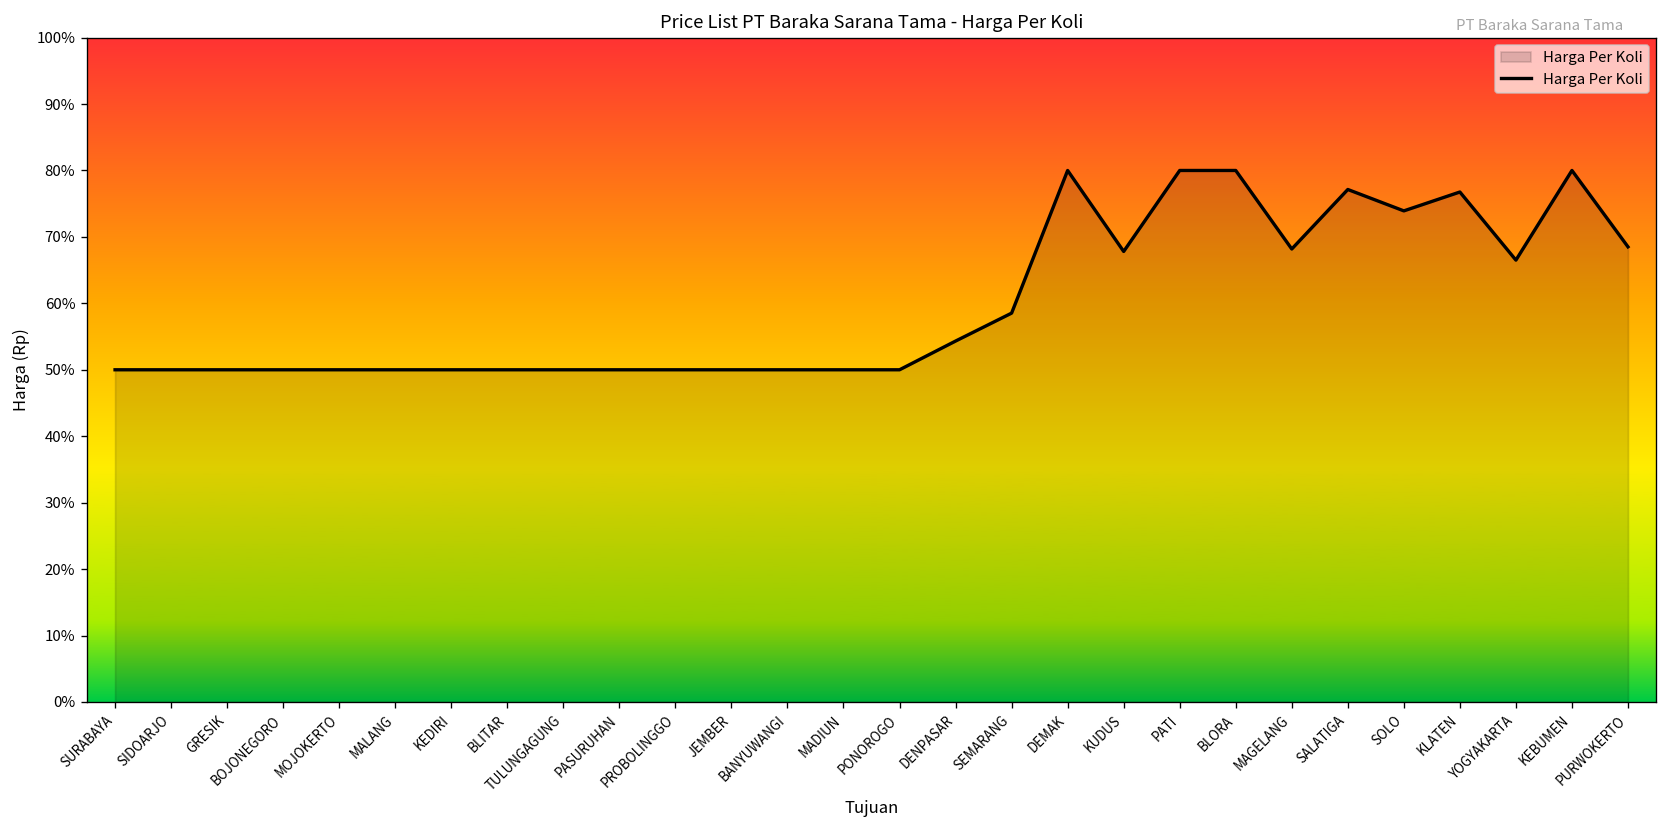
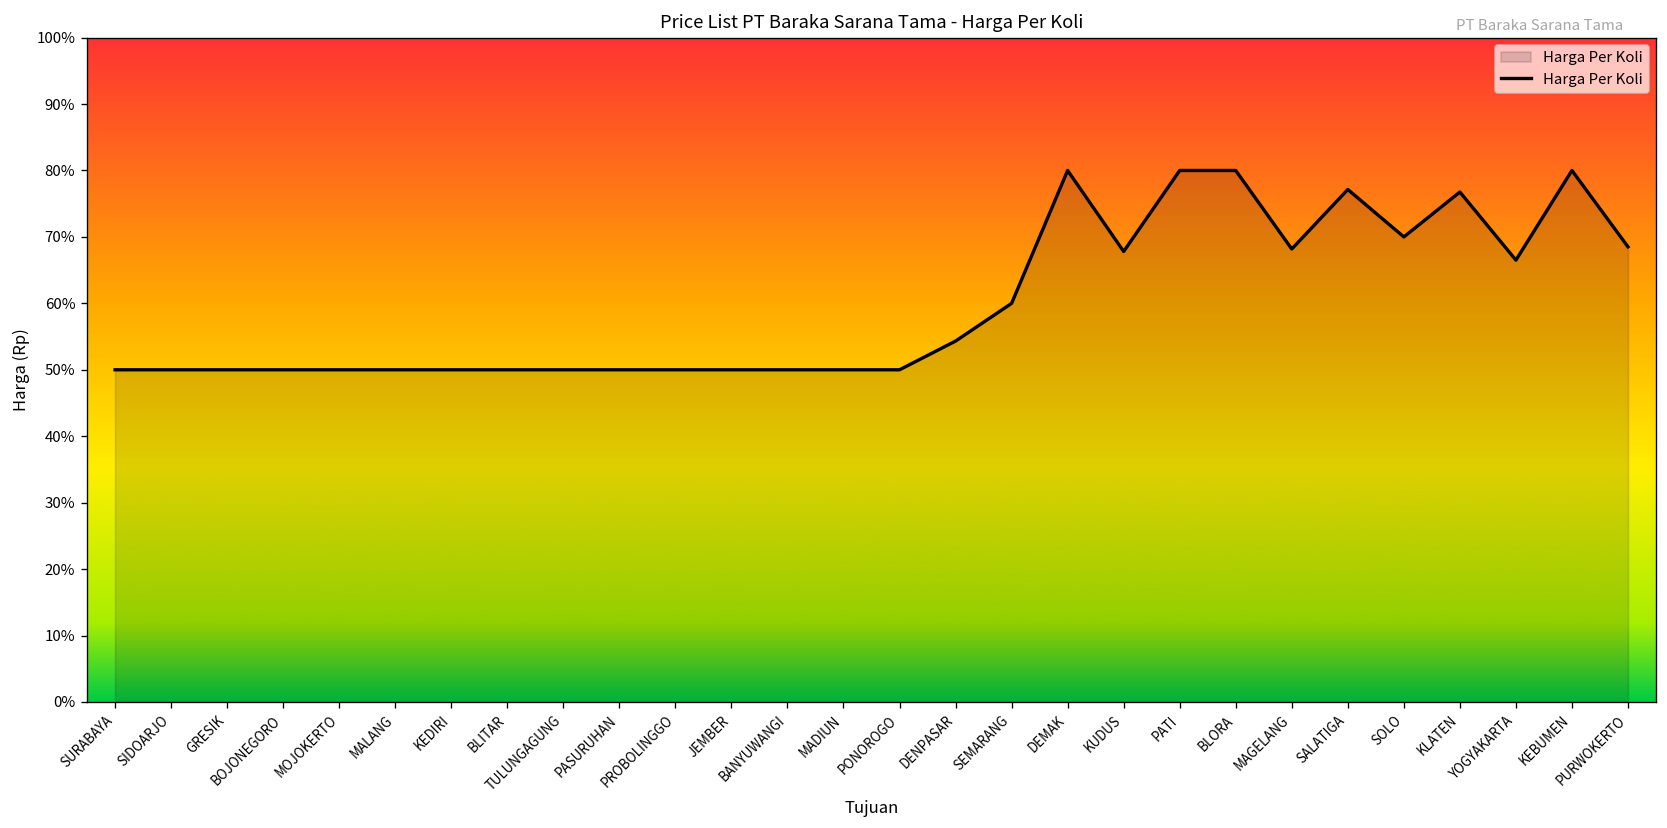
  {
    "SURABAYA": "50%",
    "SIDOARJO": "50%",
    "GRESIK": "50%",
    "BOJONEGORO": "50%",
    "MOJOKERTO": "50%",
    "MALANG": "50%",
    "KEDIRI": "50%",
    "BLITAR": "50%",
    "TULUNGAGUNG": "50%",
    "PASURUHAN": "50%",
    "PROBOLINGGO": "50%",
    "JEMBER": "50%",
    "BANYUWANGI": "50%",
    "MADIUN": "50%",
    "PONOROGO": "50%",
    "DENPASAR": "54%",
-   "SEMARANG": "59%",
+   "SEMARANG": "60%",
    "DEMAK": "80%",
    "KUDUS": "68%",
    "PATI": "80%",
    "BLORA": "80%",
    "MAGELANG": "68%",
    "SALATIGA": "77%",
-   "SOLO": "74%",
+   "SOLO": "70%",
    "KLATEN": "77%",
    "YOGYAKARTA": "67%",
    "KEBUMEN": "80%",
    "PURWOKERTO": "69%"
  }
